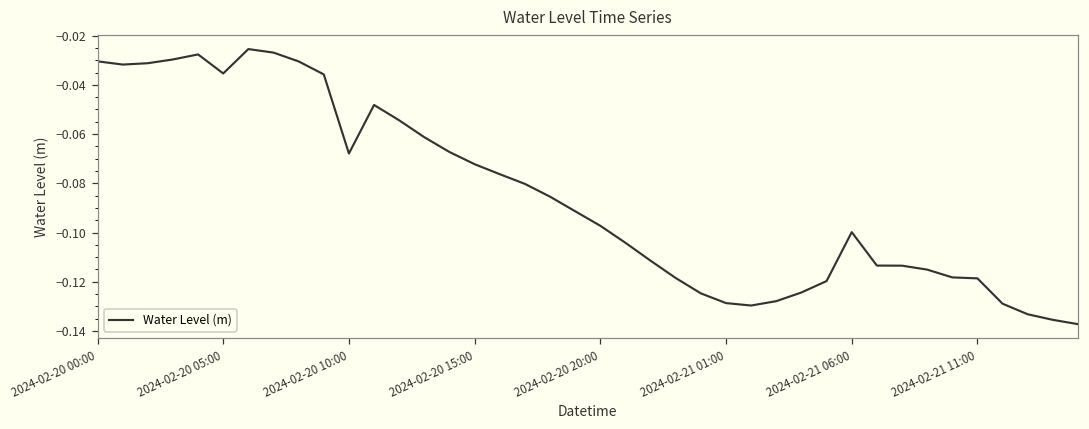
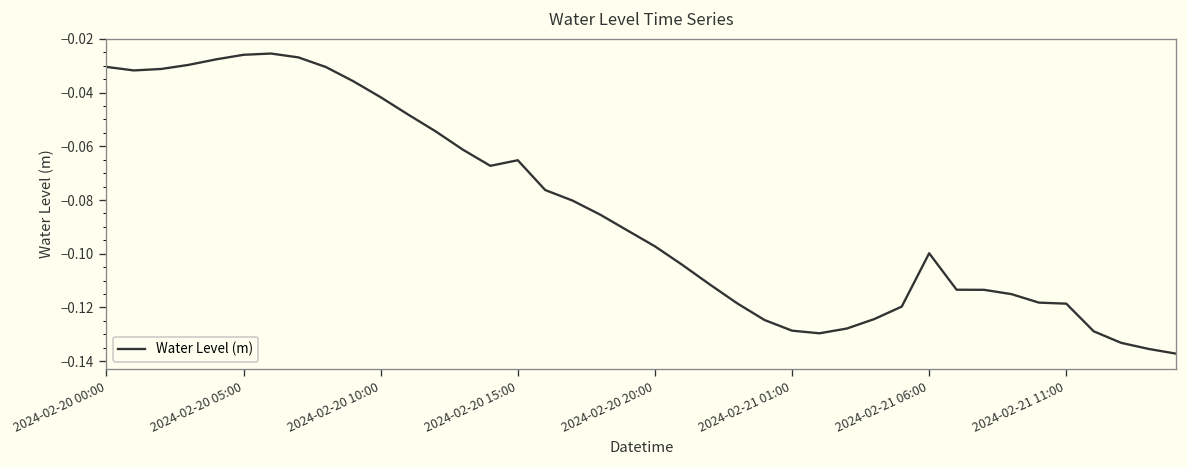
  {
    "2024-02-20 00:00": -0.030,
-   "2024-02-20 05:00": -0.035,
-   "2024-02-20 10:00": -0.068,
-   "2024-02-20 15:00": -0.072,
+   "2024-02-20 05:00": -0.026,
+   "2024-02-20 10:00": -0.042,
+   "2024-02-20 15:00": -0.065,
    "2024-02-20 20:00": -0.097,
    "2024-02-21 01:00": -0.129,
    "2024-02-21 06:00": -0.100,
    "2024-02-21 11:00": -0.119
  }
